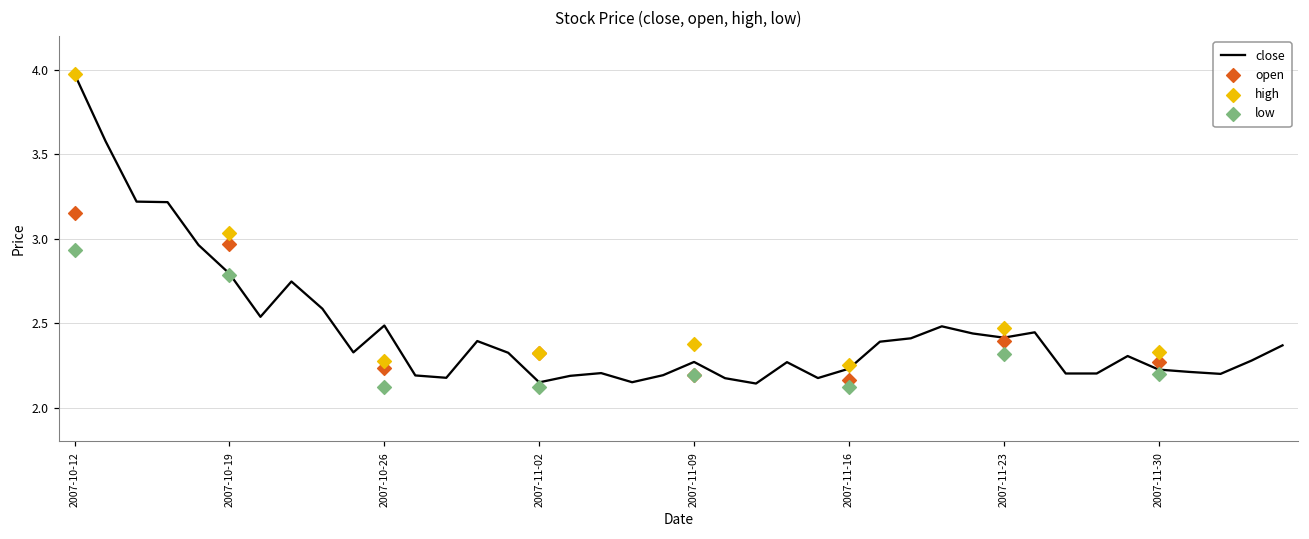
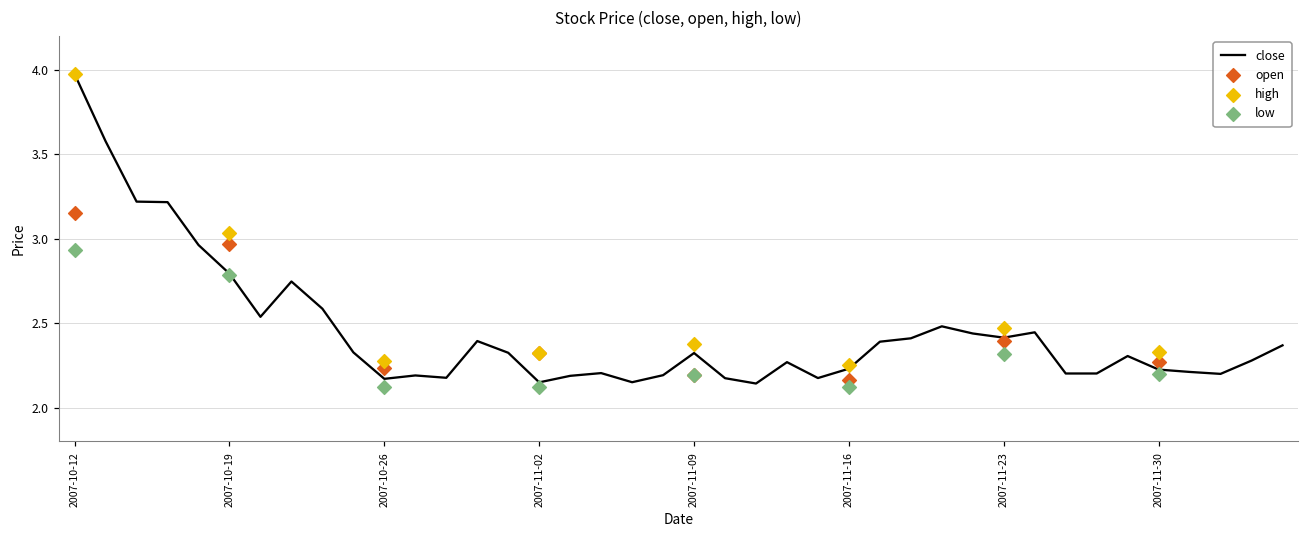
  {
    "close": {
-     "2007-10-26": 2.49,
+     "2007-10-26": 2.17,
      "2007-11-02": 2.15,
-     "2007-11-09": 2.27,
+     "2007-11-09": 2.32,
      "2007-11-16": 2.23,
      "2007-11-23": 2.41,
      "2007-11-30": 2.23
    }
  }
